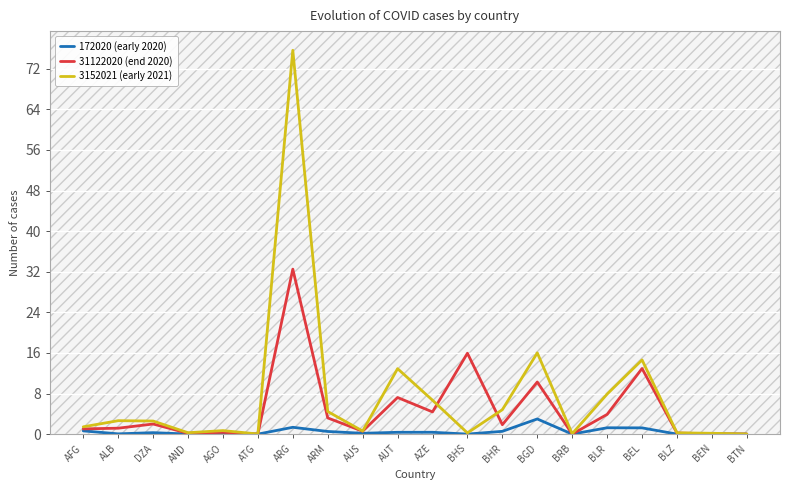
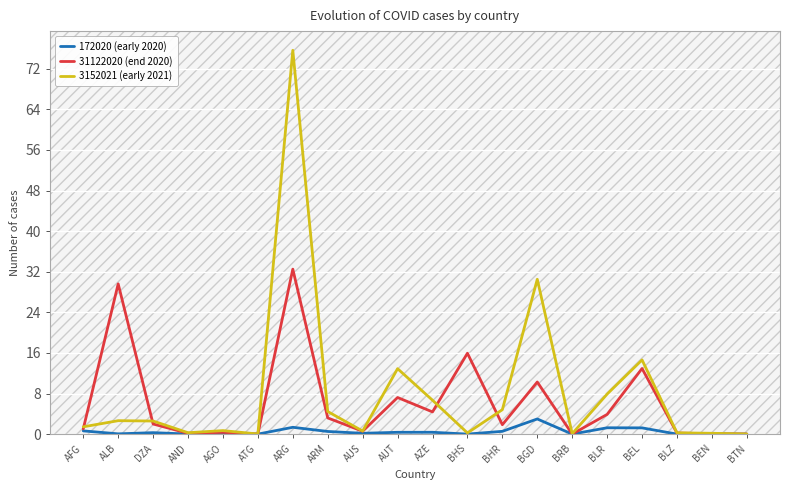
  {
    "172020 (early 2020)": {
      "ALB": 0,
      "DZA": 0,
      "ARG": 1,
      "ARM": 1,
      "AUT": 0,
      "AZE": 0,
      "BHR": 1,
      "BGD": 3,
      "BLR": 1,
      "BEL": 1
    },
    "31122020 (end 2020)": {
-     "ALB": 1,
+     "ALB": 30,
      "DZA": 2,
      "ARG": 33,
      "ARM": 3,
      "AUT": 7,
      "AZE": 4,
      "BHS": 16,
      "BHR": 2,
      "BGD": 10,
      "BLR": 4,
      "BEL": 13
    },
    "3152021 (early 2021)": {
      "ALB": 3,
      "DZA": 3,
      "ARG": 76,
      "ARM": 4,
      "AUT": 13,
      "AZE": 7,
      "BHR": 5,
-     "BGD": 16,
+     "BGD": 31,
      "BLR": 8,
      "BEL": 15
    }
  }
